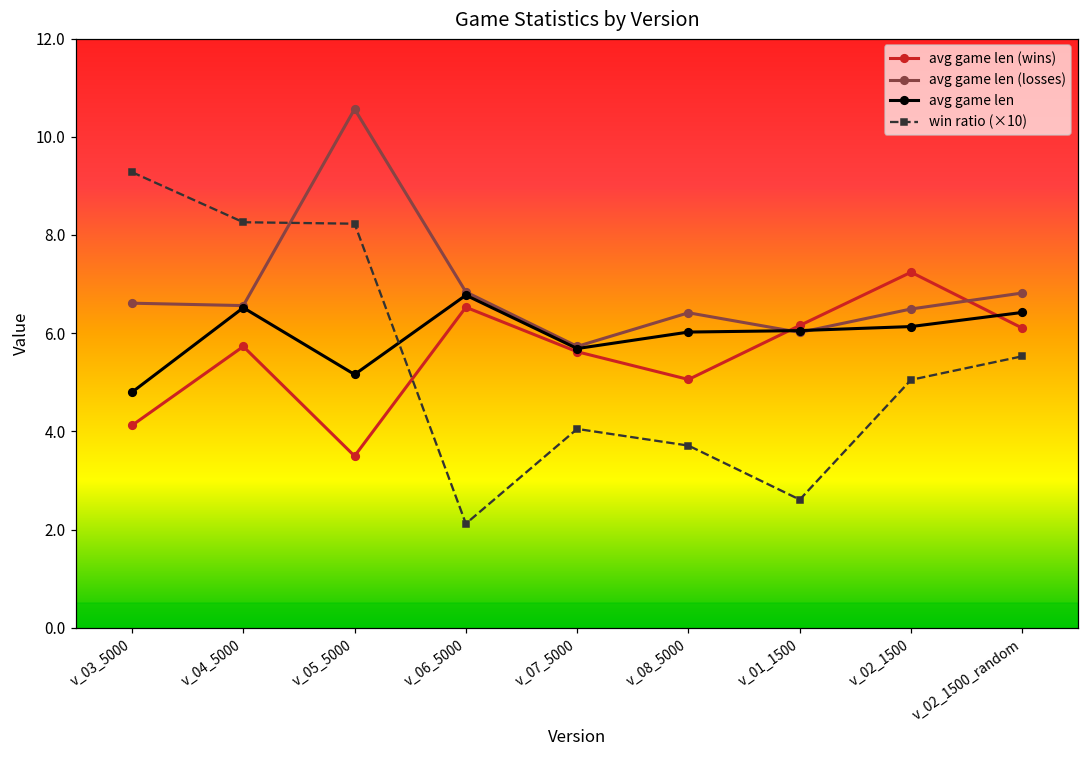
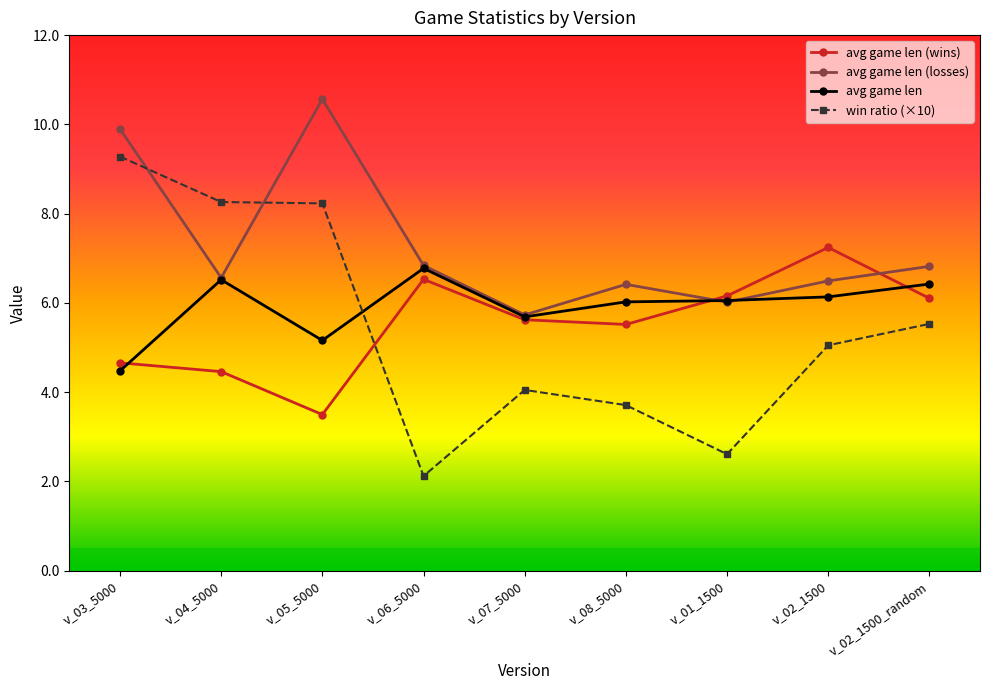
  {
    "avg game len (wins)": {
-     "v_03_5000": 4.1,
-     "v_04_5000": 5.7,
+     "v_03_5000": 4.7,
+     "v_04_5000": 4.5,
      "v_05_5000": 3.5,
      "v_06_5000": 6.5,
      "v_07_5000": 5.6,
-     "v_08_5000": 5.1,
+     "v_08_5000": 5.5,
      "v_01_1500": 6.2,
      "v_02_1500": 7.2,
      "v_02_1500_random": 6.1
    },
    "avg game len (losses)": {
-     "v_03_5000": 6.6,
+     "v_03_5000": 9.9,
      "v_05_5000": 10.6,
      "v_06_5000": 6.8,
      "v_08_5000": 6.4,
      "v_02_1500": 6.5,
      "v_02_1500_random": 6.8
    },
    "avg game len": {
-     "v_03_5000": 4.8,
+     "v_03_5000": 4.5,
      "v_05_5000": 5.2,
      "v_06_5000": 6.8,
      "v_08_5000": 6.0,
      "v_02_1500": 6.1,
      "v_02_1500_random": 6.4
    },
    "win ratio (×10)": {
      "v_03_5000": 9.3,
      "v_04_5000": 8.3,
      "v_05_5000": 8.2,
      "v_06_5000": 2.1,
      "v_07_5000": 4.1,
      "v_08_5000": 3.7,
      "v_01_1500": 2.6,
      "v_02_1500": 5.1,
      "v_02_1500_random": 5.5
    }
  }
